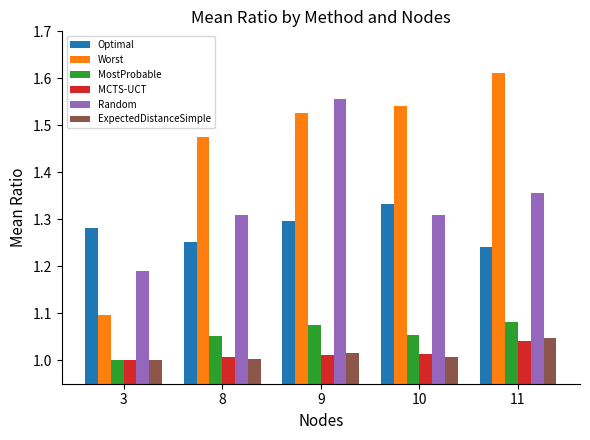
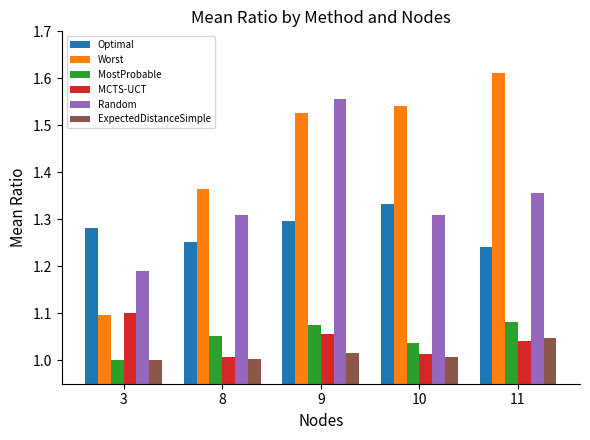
  {
    "Optimal": {
      "3": 1.28,
      "8": 1.25,
      "9": 1.30,
      "10": 1.33,
      "11": 1.24
    },
    "Worst": {
      "3": 1.10,
-     "8": 1.48,
+     "8": 1.36,
      "9": 1.53,
      "10": 1.54,
      "11": 1.61
    },
    "MostProbable": {
      "3": 1.00,
      "8": 1.05,
      "9": 1.07,
-     "10": 1.05,
+     "10": 1.04,
      "11": 1.08
    },
    "MCTS-UCT": {
-     "3": 1.0,
+     "3": 1.1,
      "8": 1.01,
-     "9": 1.01,
+     "9": 1.06,
      "10": 1.01,
      "11": 1.04
    },
    "Random": {
      "3": 1.19,
      "8": 1.31,
      "9": 1.56,
      "10": 1.31,
      "11": 1.36
    },
    "ExpectedDistanceSimple": {
      "3": 1.00,
      "8": 1.00,
      "9": 1.01,
      "10": 1.01,
      "11": 1.05
    }
  }
